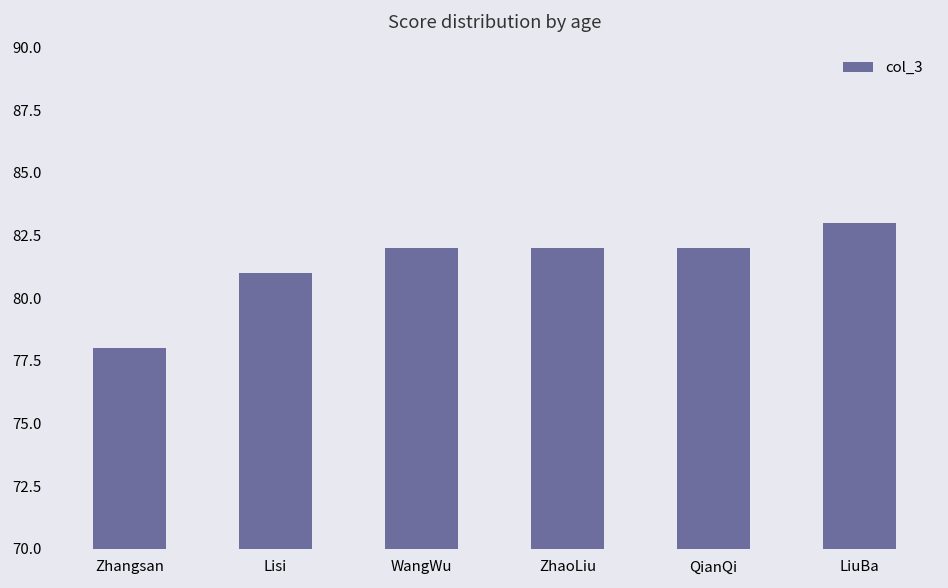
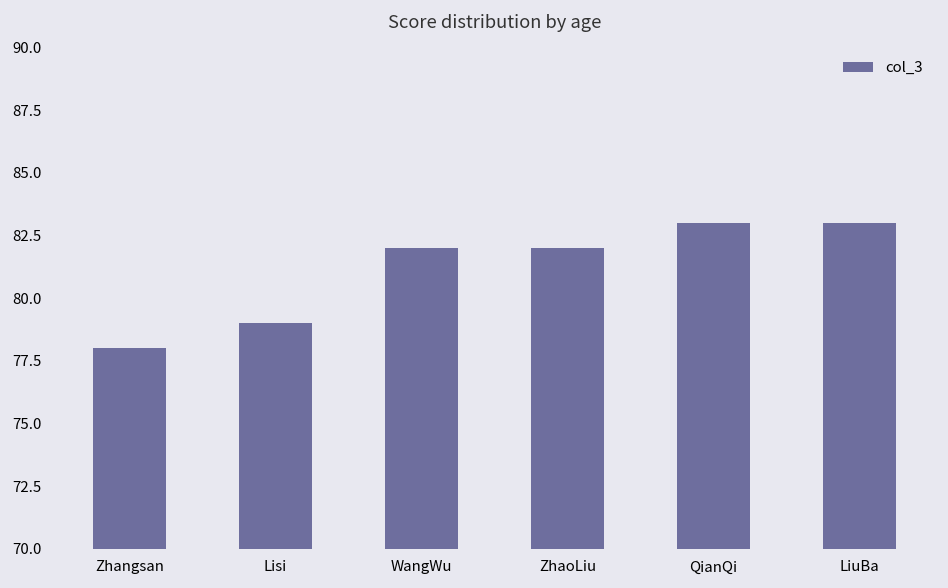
  {
    "Zhangsan": 78,
-   "Lisi": 81,
+   "Lisi": 79,
    "WangWu": 82,
    "ZhaoLiu": 82,
-   "QianQi": 82,
+   "QianQi": 83,
    "LiuBa": 83
  }
